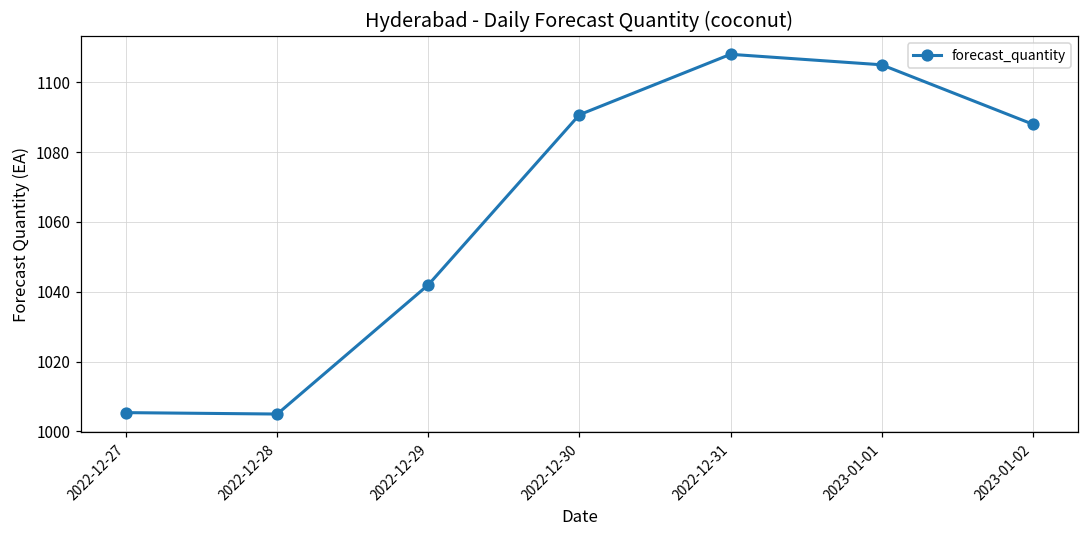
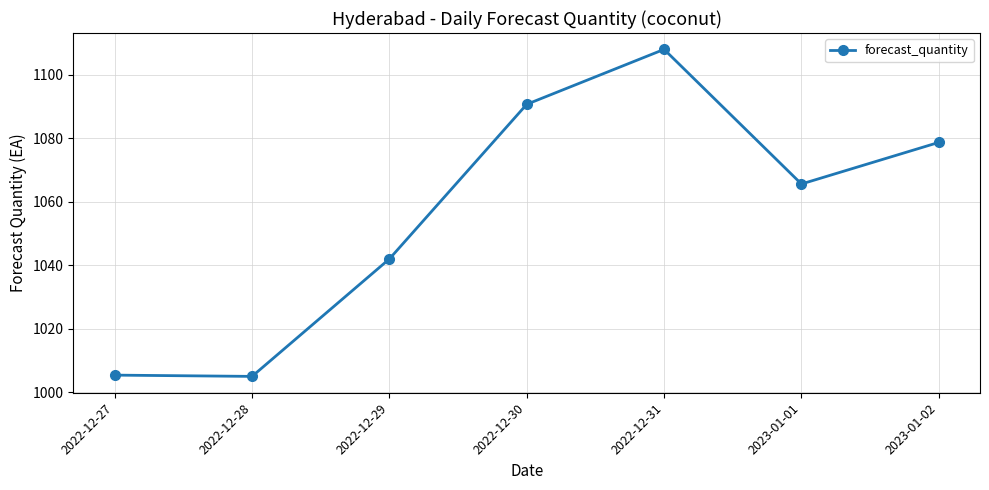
  {
    "2022-12-27": 1005,
    "2022-12-28": 1005,
    "2022-12-29": 1042,
    "2022-12-30": 1091,
    "2022-12-31": 1108,
-   "2023-01-01": 1105,
-   "2023-01-02": 1088
+   "2023-01-01": 1066,
+   "2023-01-02": 1079
  }
